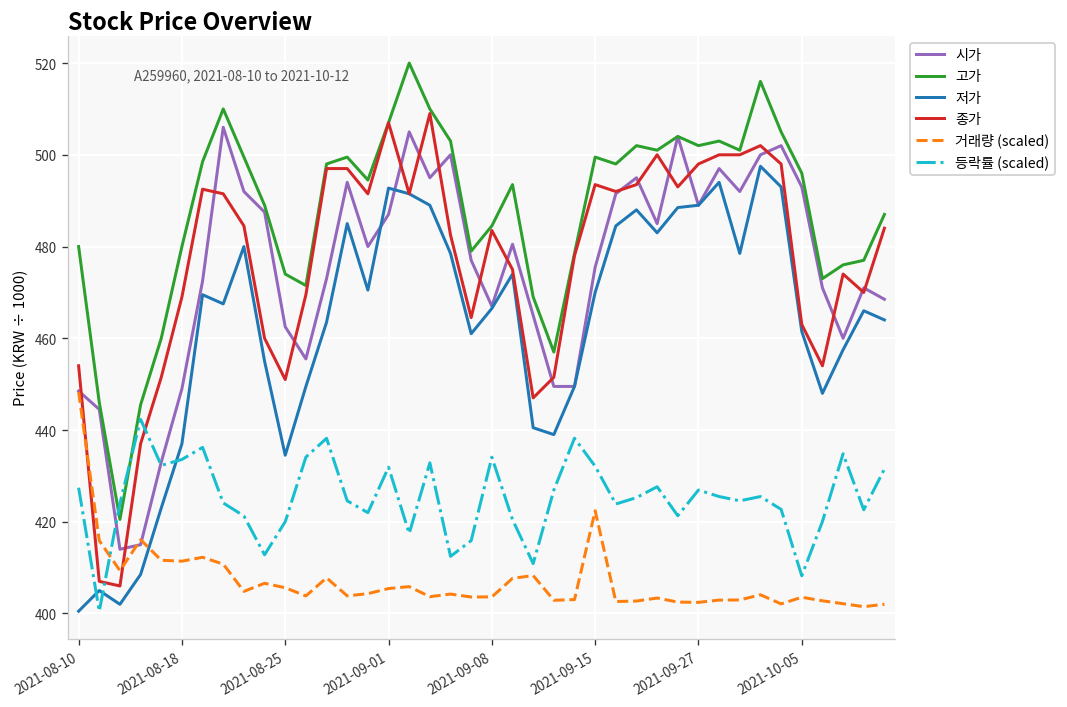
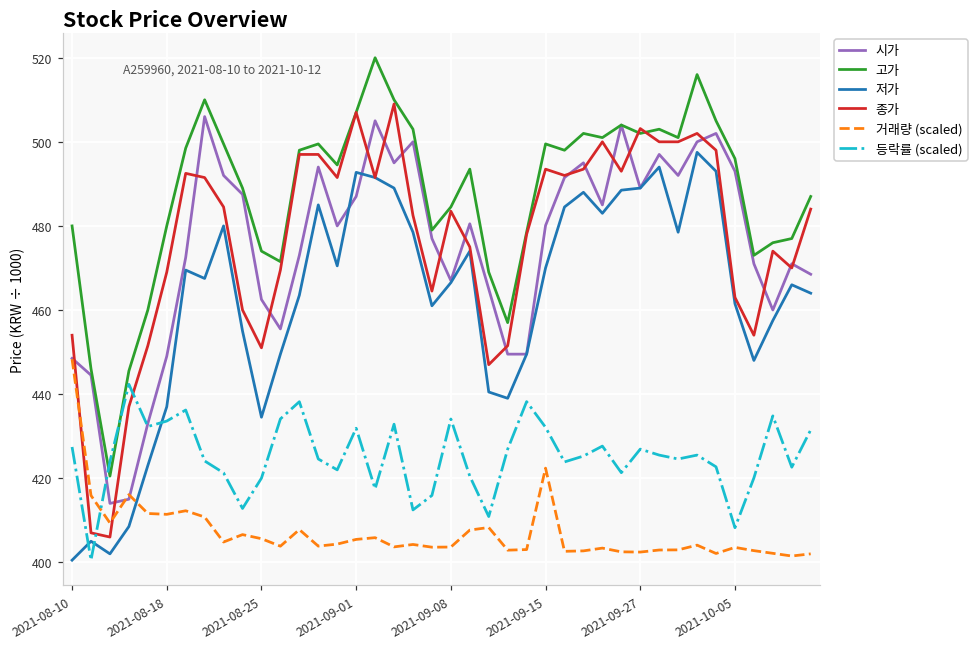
  {
    "시가": {
      "2021-08-18": 449,
      "2021-08-25": 463,
      "2021-09-01": 487,
-     "2021-09-15": 476,
+     "2021-09-15": 480,
      "2021-10-05": 493
    },
    "고가": {
      "2021-08-10": 480,
      "2021-08-18": 480,
      "2021-08-25": 474,
      "2021-09-08": 485,
      "2021-09-15": 500,
      "2021-09-27": 502,
      "2021-10-05": 496
    },
    "저가": {
      "2021-08-10": 401,
      "2021-08-18": 437,
      "2021-08-25": 435,
      "2021-09-01": 493,
      "2021-09-15": 470,
      "2021-10-05": 462
    },
    "종가": {
      "2021-08-10": 454,
      "2021-08-18": 469,
      "2021-08-25": 451,
      "2021-09-08": 484,
      "2021-09-15": 494,
-     "2021-09-27": 498,
+     "2021-09-27": 503,
      "2021-10-05": 463
    },
    "거래량 (scaled)": {
      "2021-08-18": 411,
      "2021-08-25": 406,
      "2021-09-01": 405,
      "2021-09-08": 404,
      "2021-09-15": 422,
      "2021-09-27": 402,
      "2021-10-05": 404
    },
    "등락률 (scaled)": {
      "2021-08-10": 427,
      "2021-08-18": 434,
      "2021-08-25": 420,
      "2021-09-01": 432,
      "2021-09-08": 434,
      "2021-09-15": 432,
      "2021-09-27": 427,
      "2021-10-05": 408
    }
  }
